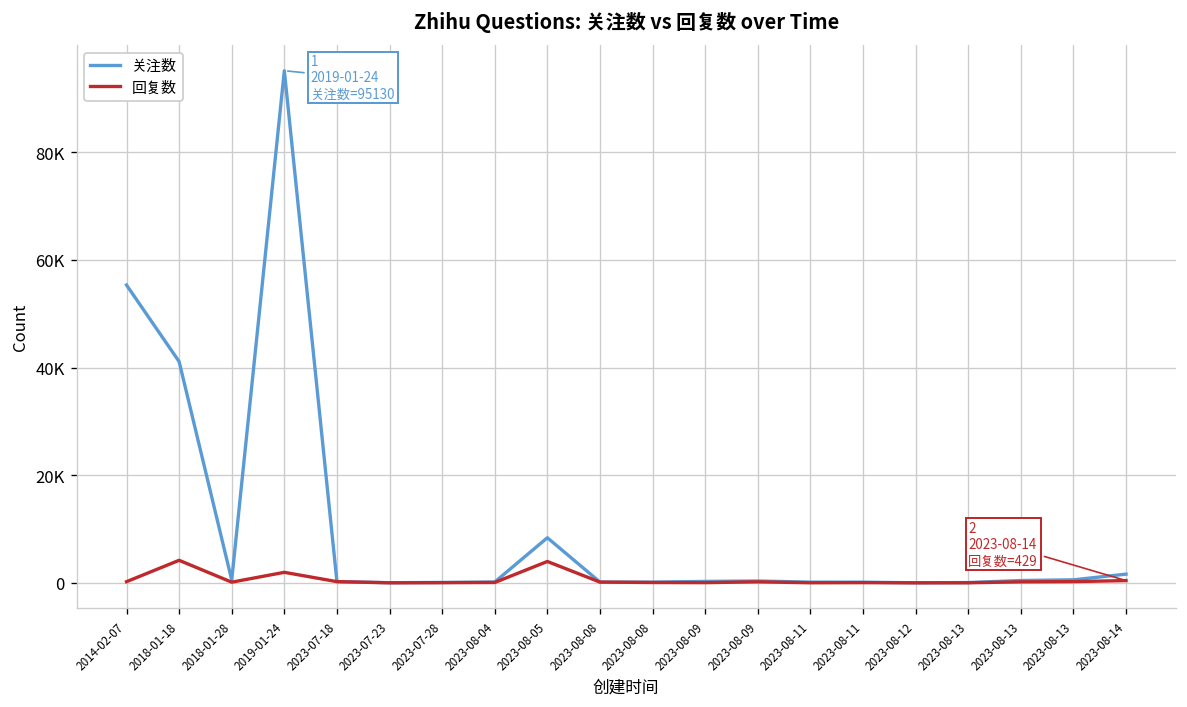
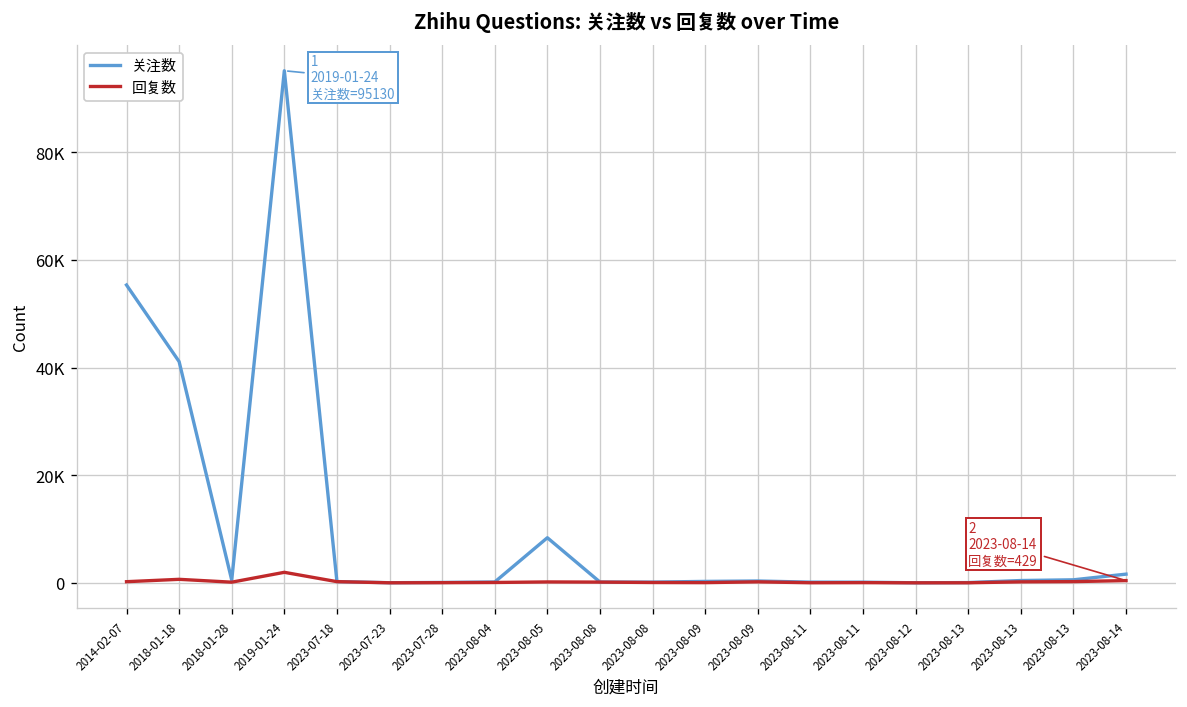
  {
    "关注数": {
      "2014-02-07": 55000,
      "2018-01-18": 41000,
      "2023-08-05": 8000,
      "2023-08-14": 2000
    },
    "回复数": {
      "2014-02-07": 0,
-     "2018-01-18": 4000,
+     "2018-01-18": 1000,
      "2019-01-24": 2000,
-     "2023-08-05": 4000,
+     "2023-08-05": 0,
      "2023-08-14": 0
    }
  }
